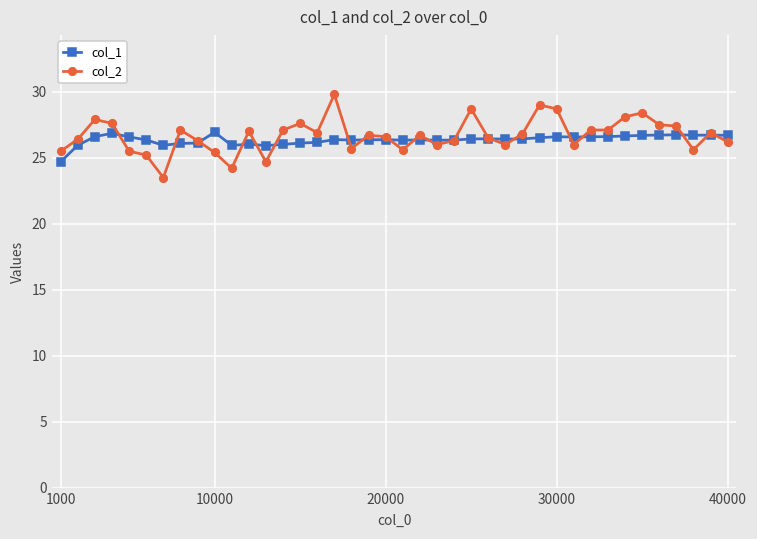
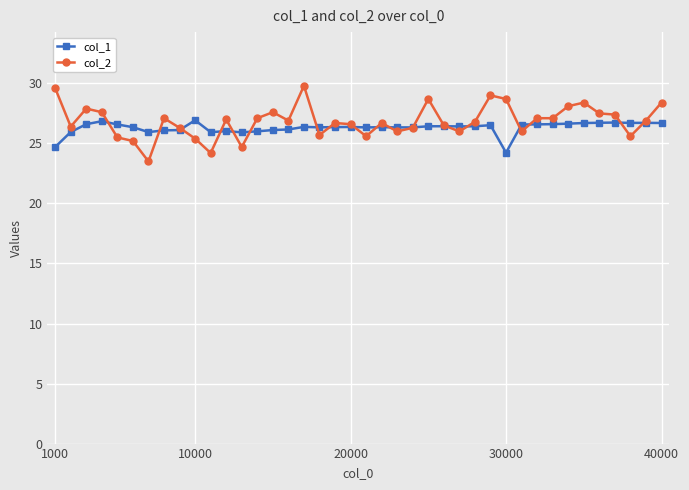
  {
    "col_1": {
      "1000": 24.7,
      "10000": 26.9,
      "20000": 26.4,
-     "30000": 26.6,
+     "30000": 24.2,
      "40000": 26.7
    },
    "col_2": {
-     "1000": 25.5,
+     "1000": 29.6,
      "10000": 25.4,
      "20000": 26.6,
      "30000": 28.7,
-     "40000": 26.2
+     "40000": 28.4
    }
  }
